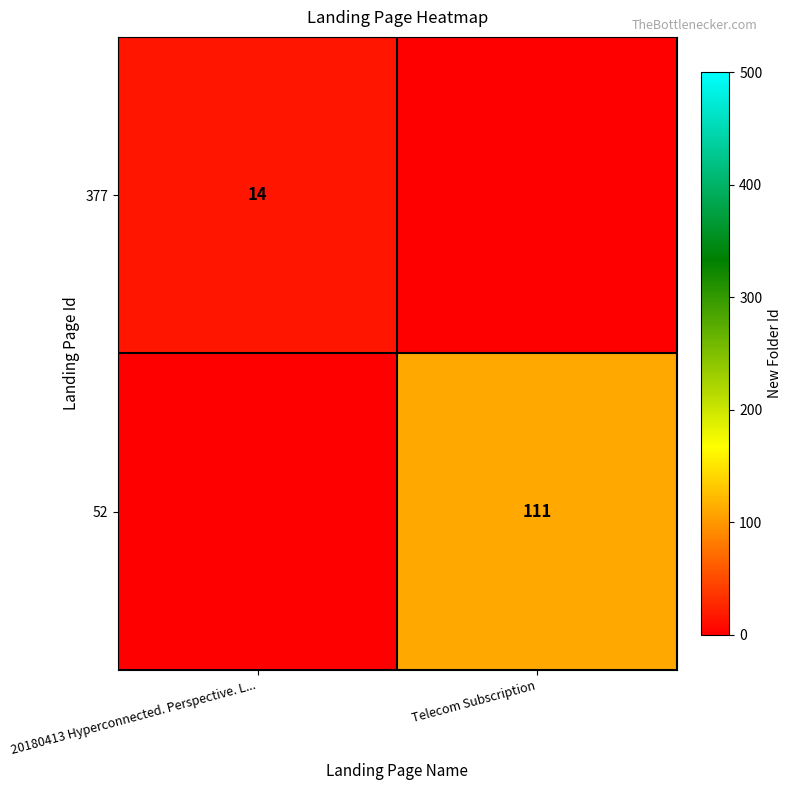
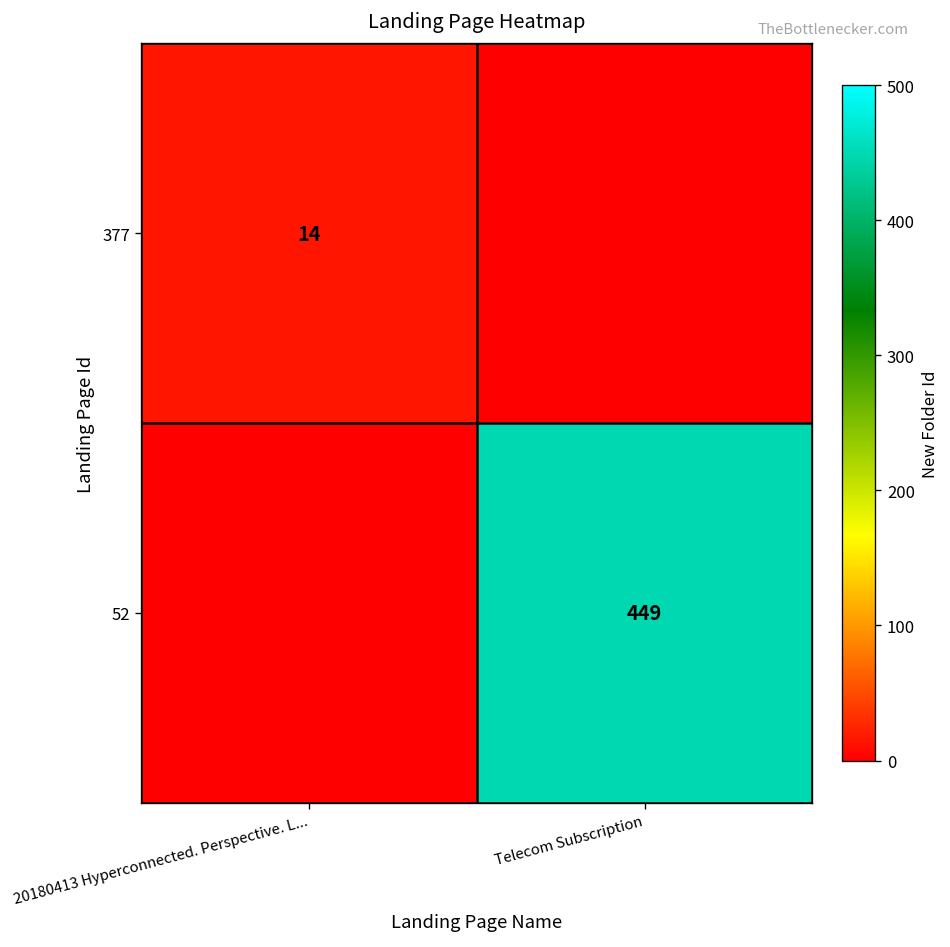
  {
    "377": {
      "20180413 Hyperconnected. Perspective. L...": 14
    },
    "52": {
-     "Telecom Subscription": 111
+     "Telecom Subscription": 449
    }
  }
